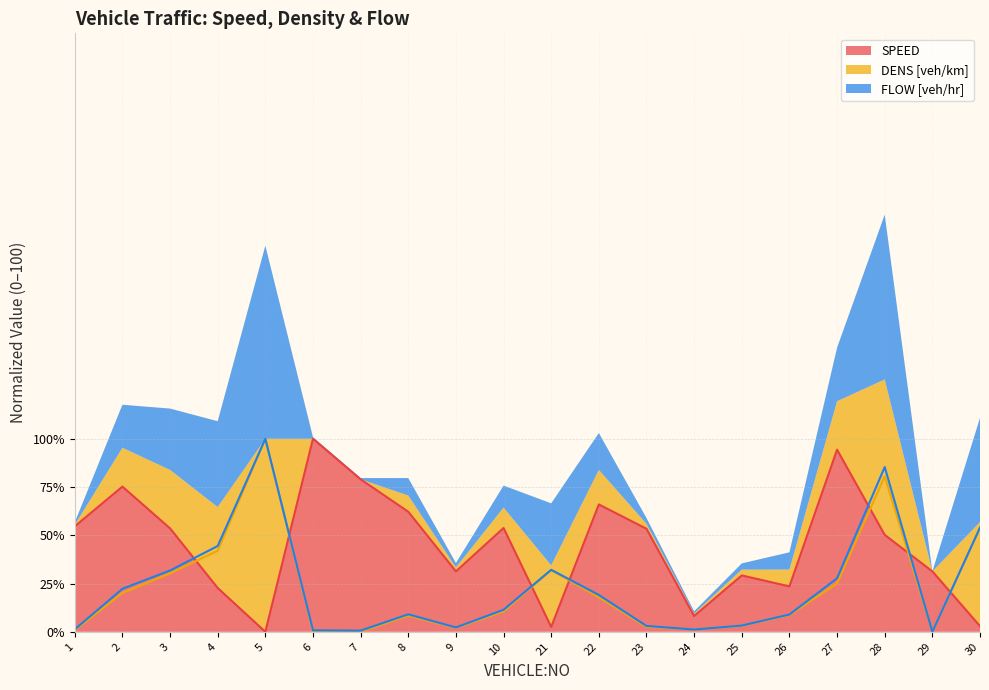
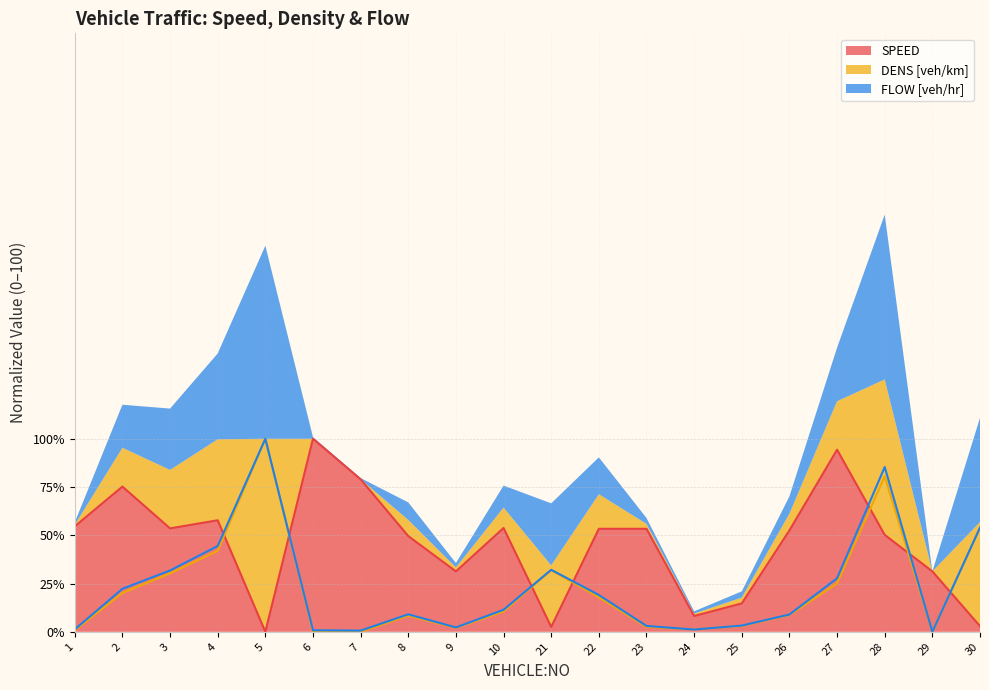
  {
    "SPEED": {
      "2": "75%",
      "3": "54%",
-     "4": "23%",
+     "4": "58%",
      "5": "0%",
-     "8": "62%",
+     "8": "50%",
      "9": "31%",
      "10": "54%",
      "21": "3%",
-     "22": "66%",
+     "22": "53%",
      "23": "53%",
-     "25": "29%",
-     "26": "24%",
+     "25": "15%",
+     "26": "53%",
      "27": "94%",
      "28": "50%",
      "30": "3%"
    }
  }
